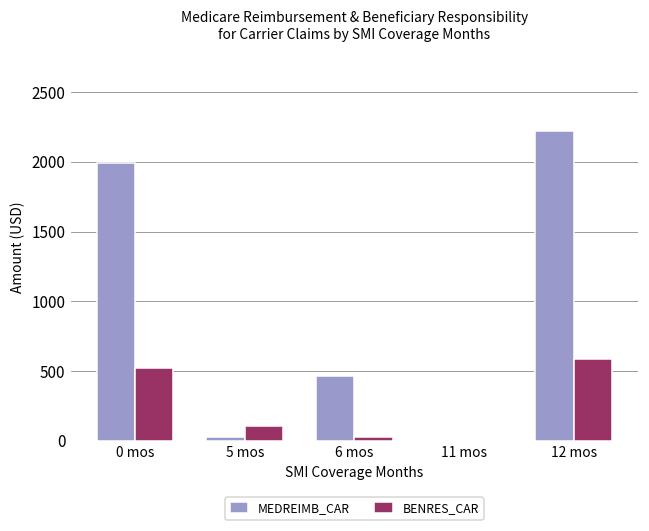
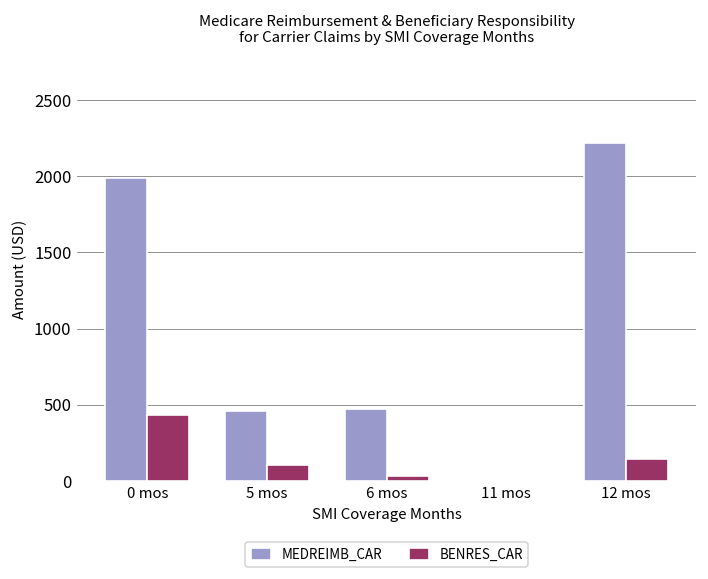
  {
    "MEDREIMB_CAR": {
      "0 mos": 1990,
-     "5 mos": 30,
+     "5 mos": 460,
      "6 mos": 470,
      "11 mos": 0,
      "12 mos": 2220
    },
    "BENRES_CAR": {
-     "0 mos": 530,
+     "0 mos": 430,
      "5 mos": 110,
      "6 mos": 30,
      "11 mos": 0,
-     "12 mos": 590
+     "12 mos": 140
    }
  }
